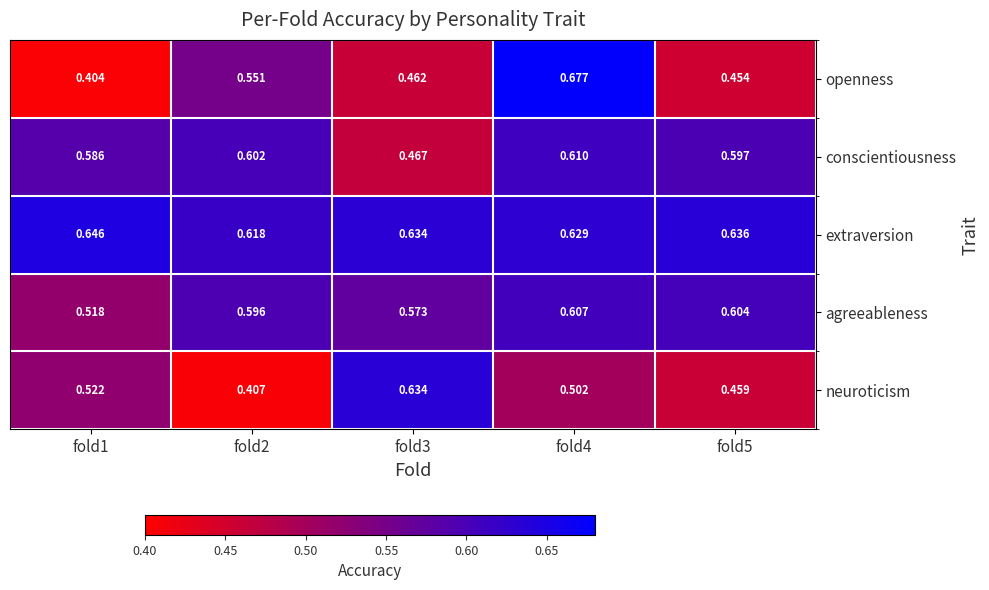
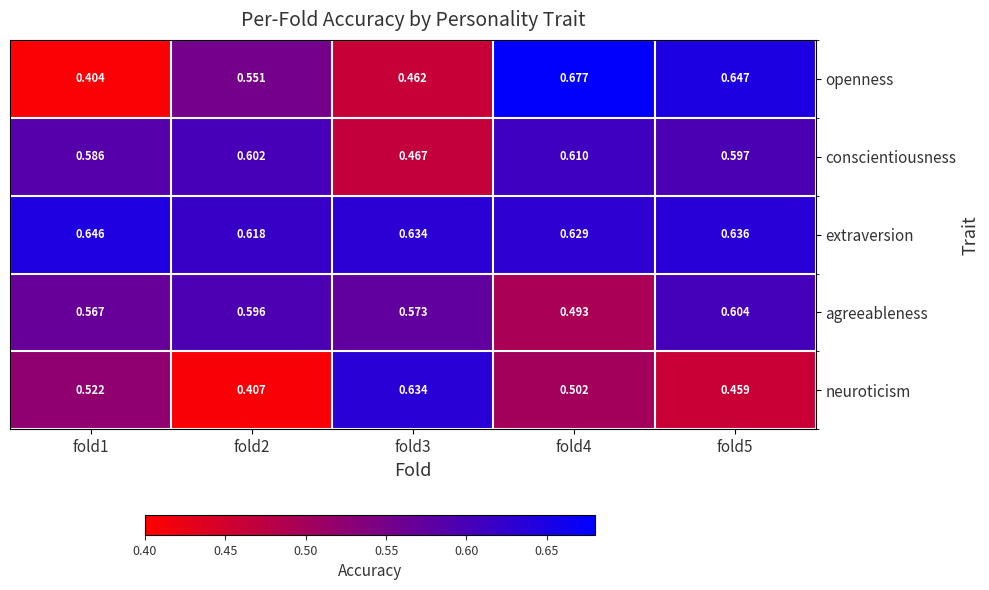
  {
    "openness": {
      "fold1": 0.404,
      "fold2": 0.551,
      "fold3": 0.462,
      "fold4": 0.677,
-     "fold5": 0.454
+     "fold5": 0.647
    },
    "conscientiousness": {
      "fold1": 0.586,
      "fold2": 0.602,
      "fold3": 0.467,
      "fold4": 0.610,
      "fold5": 0.597
    },
    "extraversion": {
      "fold1": 0.646,
      "fold2": 0.618,
      "fold3": 0.634,
      "fold4": 0.629,
      "fold5": 0.636
    },
    "agreeableness": {
-     "fold1": 0.518,
+     "fold1": 0.567,
      "fold2": 0.596,
      "fold3": 0.573,
-     "fold4": 0.607,
+     "fold4": 0.493,
      "fold5": 0.604
    },
    "neuroticism": {
      "fold1": 0.522,
      "fold2": 0.407,
      "fold3": 0.634,
      "fold4": 0.502,
      "fold5": 0.459
    }
  }
